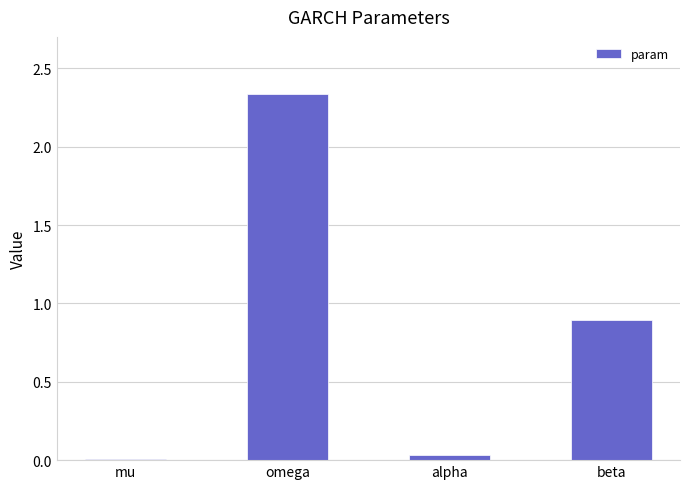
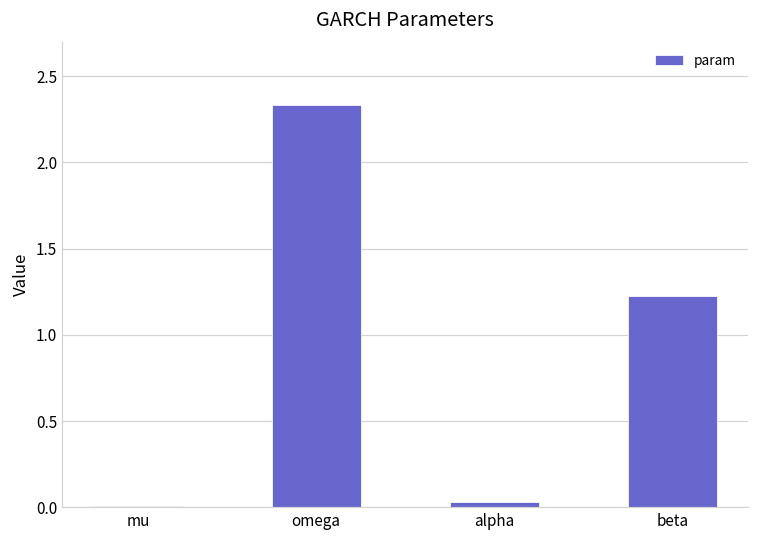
  {
    "omega": 2.34,
    "alpha": 0.03,
-   "beta": 0.89
+   "beta": 1.22
  }
